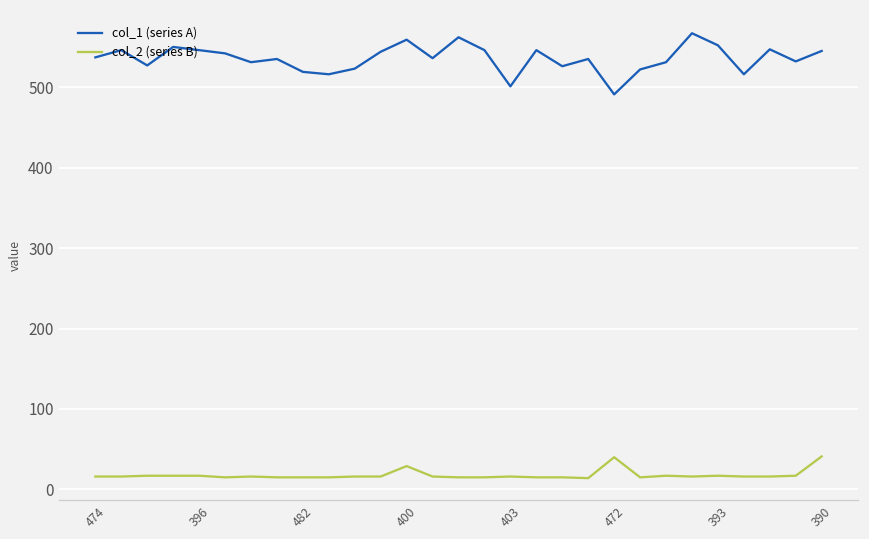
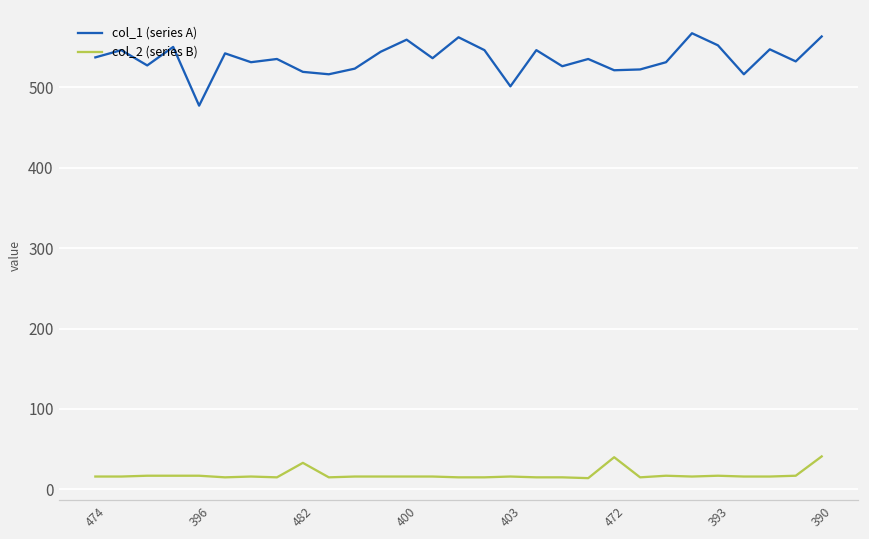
  {
    "col_1 (series A)": {
      "474": 540,
-     "396": 550,
+     "396": 480,
      "482": 520,
      "400": 560,
      "403": 500,
-     "472": 490,
-     "390": 550
+     "472": 520,
+     "390": 560
    },
    "col_2 (series B)": {
      "474": 20,
      "396": 20,
-     "482": 20,
-     "400": 30,
+     "482": 30,
+     "400": 20,
      "403": 20,
      "472": 40,
      "390": 40
    }
  }
